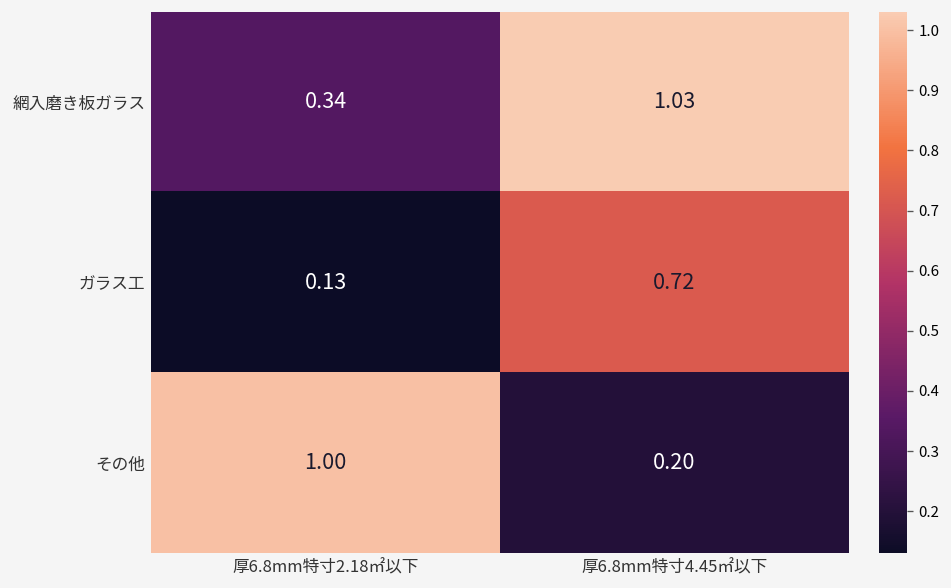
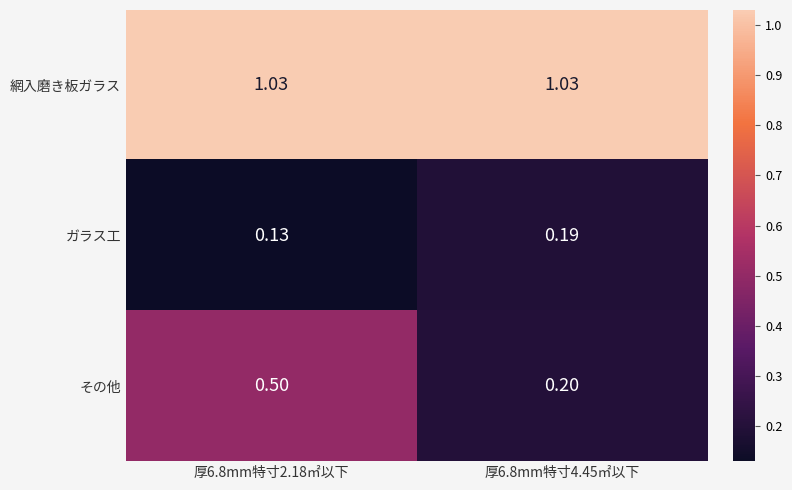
  {
    "網入磨き板ガラス": {
-     "厚6.8mm特寸2.18㎡以下": 0.34,
+     "厚6.8mm特寸2.18㎡以下": 1.03,
      "厚6.8mm特寸4.45㎡以下": 1.03
    },
    "ガラス工": {
      "厚6.8mm特寸2.18㎡以下": 0.13,
-     "厚6.8mm特寸4.45㎡以下": 0.72
+     "厚6.8mm特寸4.45㎡以下": 0.19
    },
    "その他": {
-     "厚6.8mm特寸2.18㎡以下": 1.00,
+     "厚6.8mm特寸2.18㎡以下": 0.50,
      "厚6.8mm特寸4.45㎡以下": 0.20
    }
  }
